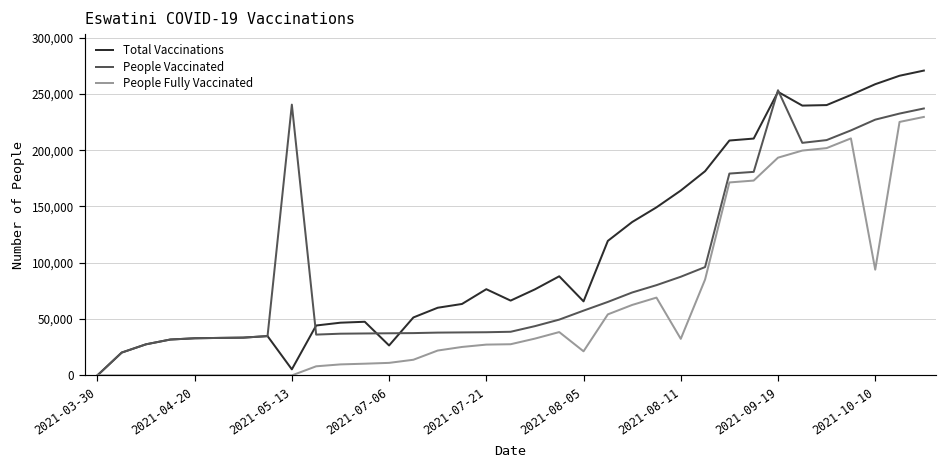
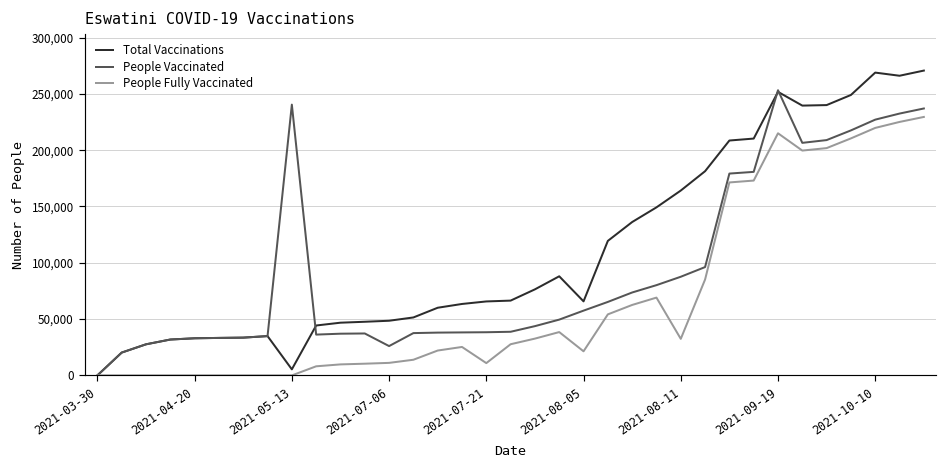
  {
    "Total Vaccinations": {
      "2021-05-13": "10,000",
-     "2021-07-06": "30,000",
-     "2021-07-21": "80,000",
+     "2021-07-06": "50,000",
+     "2021-07-21": "70,000",
      "2021-08-05": "70,000",
      "2021-08-11": "160,000",
-     "2021-10-10": "260,000"
+     "2021-10-10": "270,000"
    },
    "People Vaccinated": {
      "2021-05-13": "240,000",
-     "2021-07-06": "40,000",
+     "2021-07-06": "30,000",
      "2021-07-21": "40,000",
      "2021-08-05": "60,000",
      "2021-08-11": "90,000",
      "2021-10-10": "230,000"
    },
    "People Fully Vaccinated": {
      "2021-04-20": "0",
      "2021-05-13": "0",
      "2021-07-06": "10,000",
-     "2021-07-21": "30,000",
+     "2021-07-21": "10,000",
      "2021-08-05": "20,000",
      "2021-08-11": "30,000",
-     "2021-09-19": "190,000",
-     "2021-10-10": "90,000"
+     "2021-09-19": "210,000",
+     "2021-10-10": "220,000"
    }
  }
